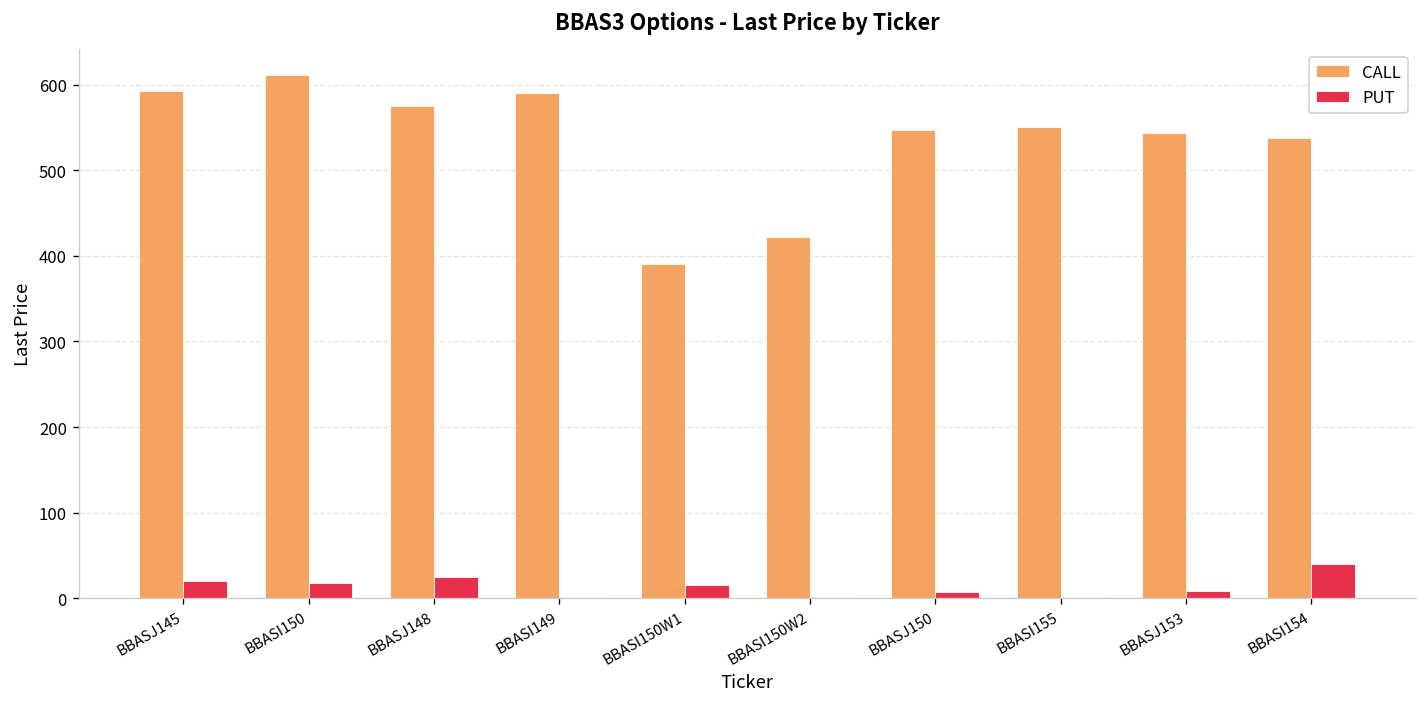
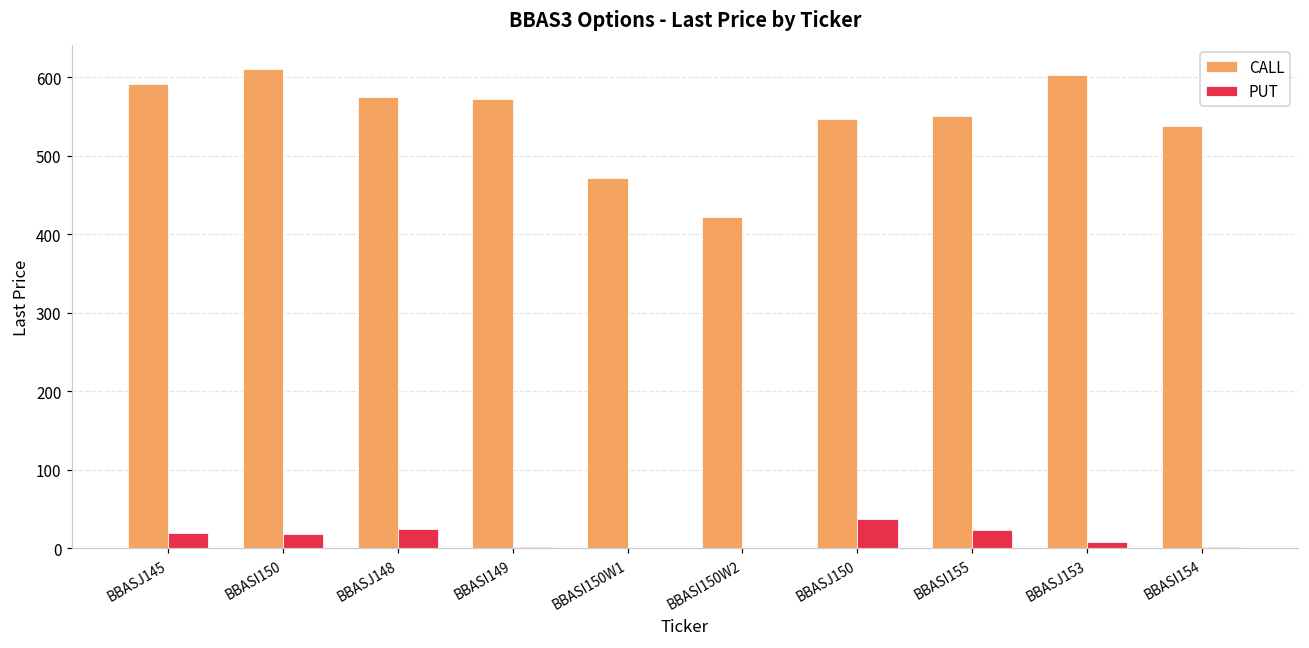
  {
    "CALL": {
      "BBASJ145": 590,
      "BBASI150": 610,
      "BBASJ148": 580,
-     "BBASI149": 590,
-     "BBASI150W1": 390,
+     "BBASI149": 570,
+     "BBASI150W1": 470,
      "BBASI150W2": 420,
      "BBASJ150": 550,
      "BBASI155": 550,
-     "BBASJ153": 540,
+     "BBASJ153": 600,
      "BBASI154": 540
    },
    "PUT": {
      "BBASJ145": 20,
      "BBASI150": 20,
      "BBASJ148": 30,
-     "BBASI150W1": 20,
-     "BBASJ150": 10,
-     "BBASI155": 0,
+     "BBASI150W1": 0,
+     "BBASJ150": 40,
+     "BBASI155": 20,
      "BBASJ153": 10,
-     "BBASI154": 40
+     "BBASI154": 0
    }
  }
